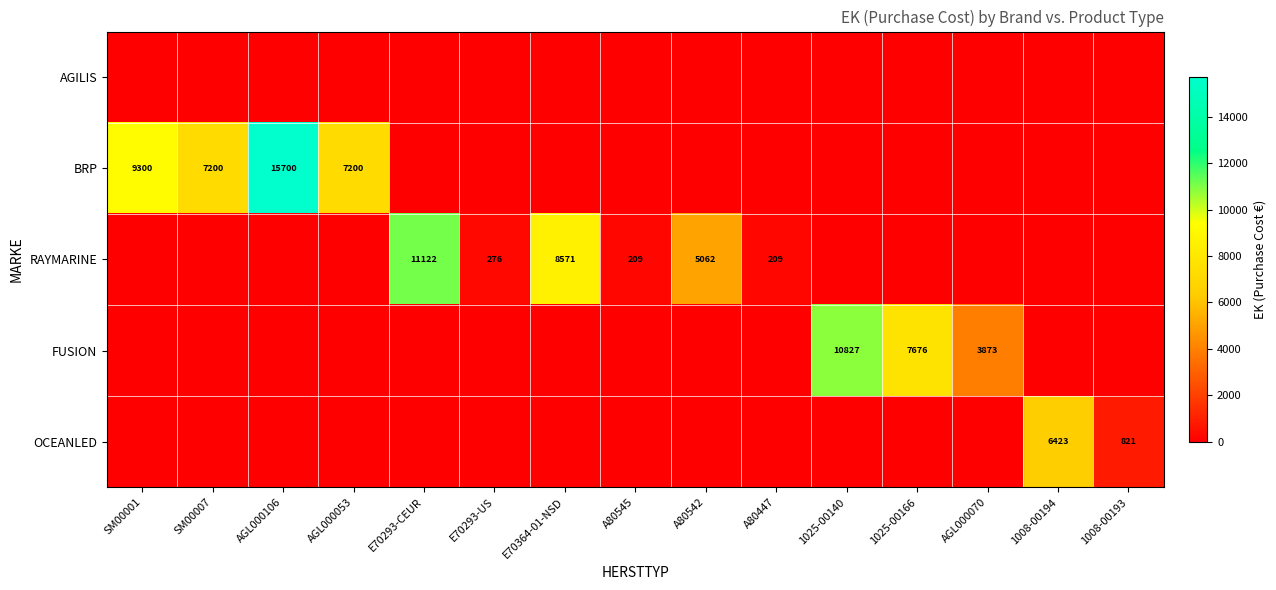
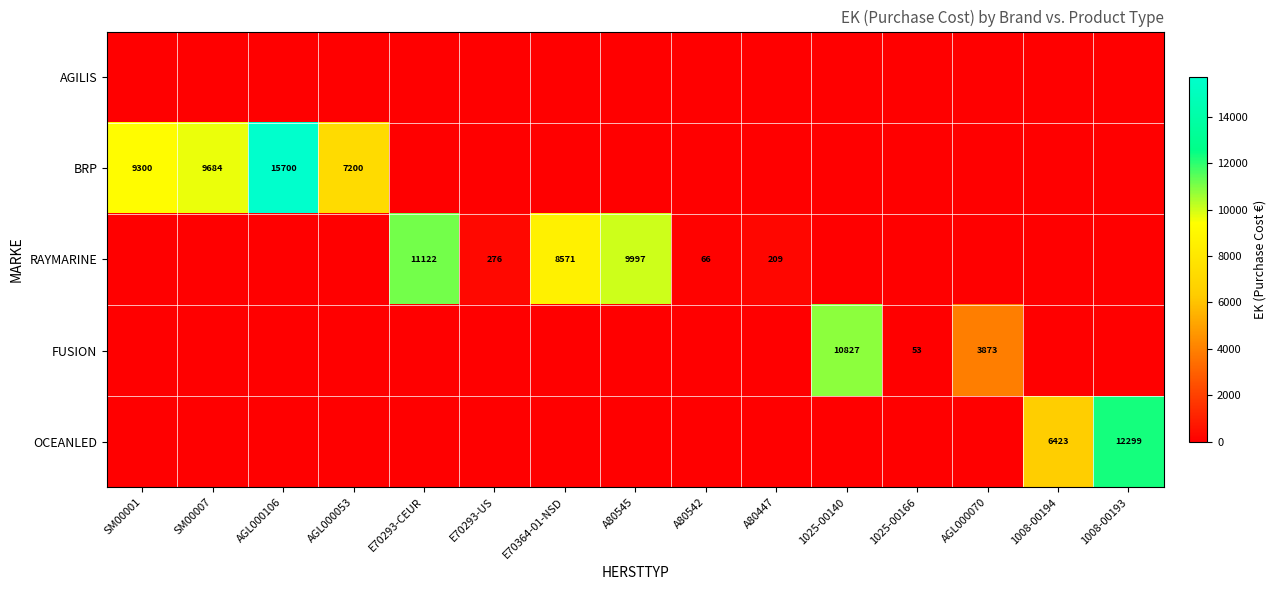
  {
    "BRP": {
      "SM00001": 9300,
-     "SM00007": 7200,
+     "SM00007": 9684,
      "AGL000106": 15700,
      "AGL000053": 7200
    },
    "RAYMARINE": {
      "E70293-CEUR": 11122,
      "E70293-US": 276,
      "E70364-01-NSD": 8571,
-     "A80545": 209,
-     "A80542": 5062,
+     "A80545": 9997,
+     "A80542": 66,
      "A80447": 209
    },
    "FUSION": {
      "1025-00140": 10827,
-     "1025-00166": 7676,
+     "1025-00166": 53,
      "AGL000070": 3873
    },
    "OCEANLED": {
      "1008-00194": 6423,
-     "1008-00193": 821
+     "1008-00193": 12299
    }
  }
